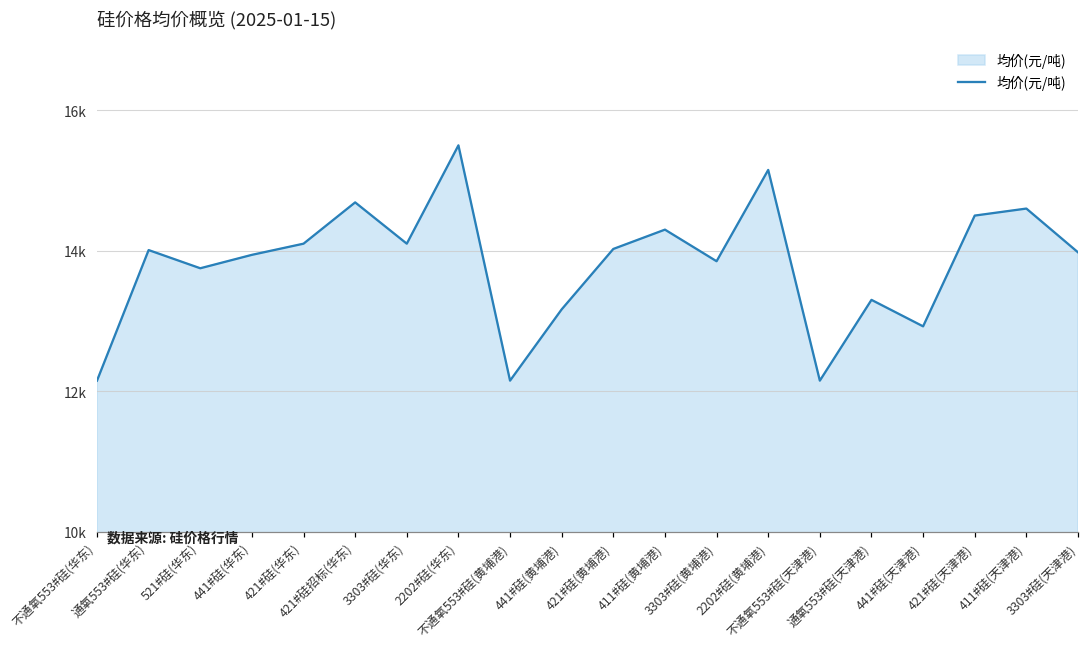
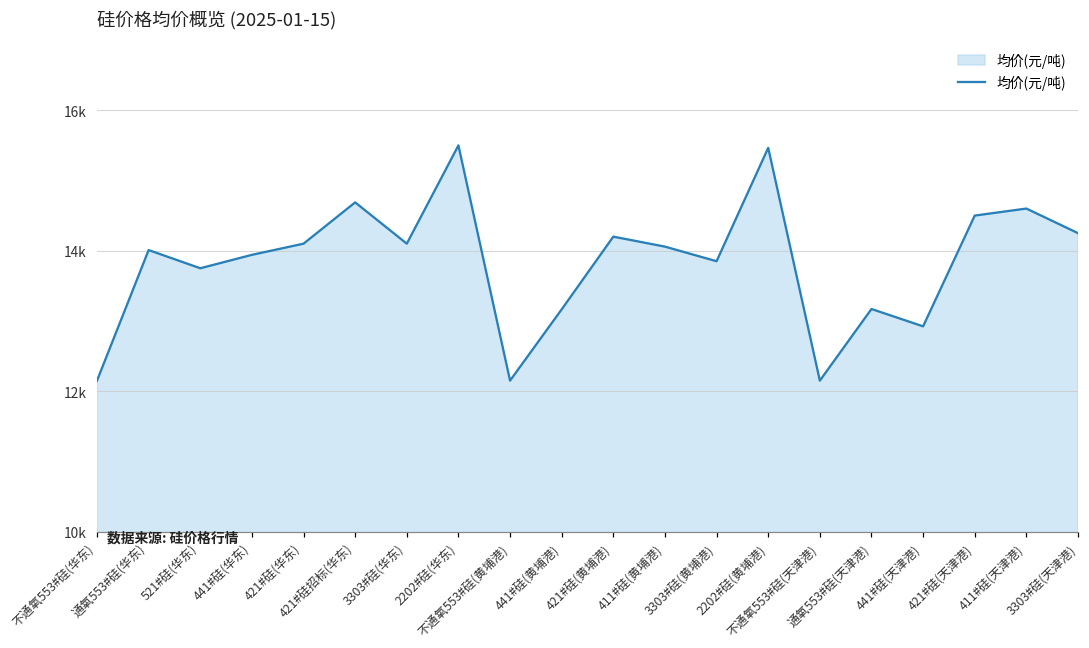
  {
    "不通氧553#硅(华东)": 12200,
    "通氧553#硅(华东)": 14000,
    "521#硅(华东)": 13800,
    "441#硅(华东)": 13900,
    "421#硅(华东)": 14100,
    "421#硅招标(华东)": 14700,
    "3303#硅(华东)": 14100,
    "2202#硅(华东)": 15500,
    "不通氧553#硅(黄埔港)": 12200,
    "441#硅(黄埔港)": 13200,
-   "421#硅(黄埔港)": 14000,
-   "411#硅(黄埔港)": 14300,
+   "421#硅(黄埔港)": 14200,
+   "411#硅(黄埔港)": 14100,
    "3303#硅(黄埔港)": 13900,
-   "2202#硅(黄埔港)": 15200,
+   "2202#硅(黄埔港)": 15500,
    "不通氧553#硅(天津港)": 12200,
-   "通氧553#硅(天津港)": 13300,
+   "通氧553#硅(天津港)": 13200,
    "441#硅(天津港)": 12900,
    "421#硅(天津港)": 14500,
    "411#硅(天津港)": 14600,
-   "3303#硅(天津港)": 14000
+   "3303#硅(天津港)": 14300
  }
